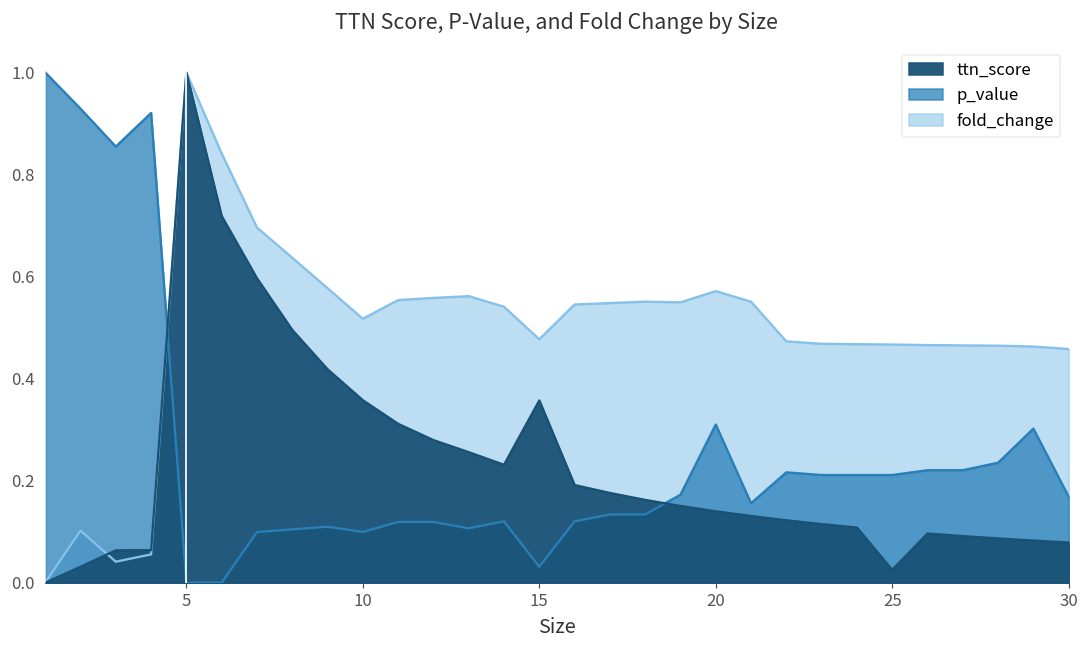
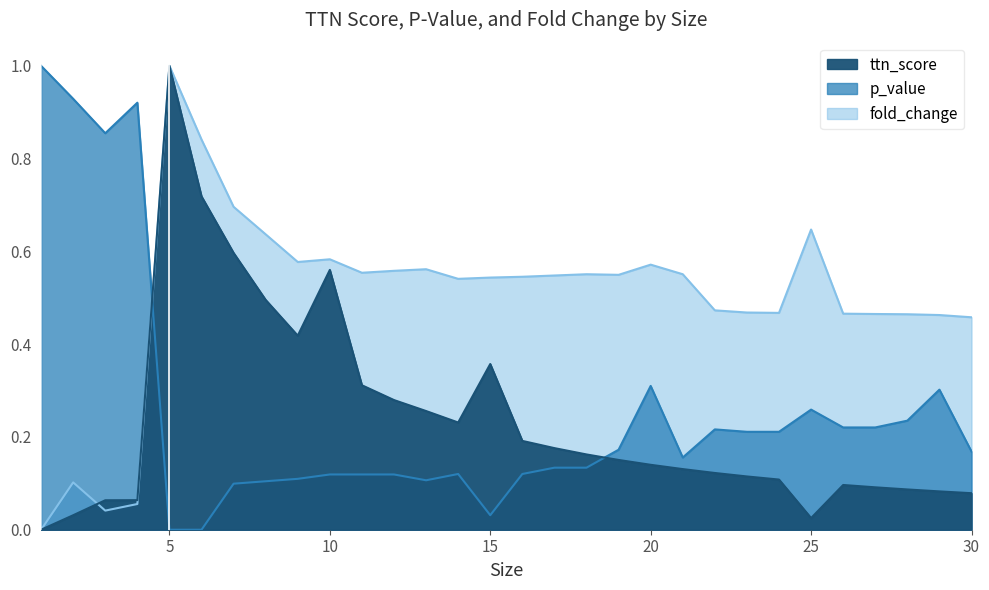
  {
    "fold_change": {
-     "10": 0.52,
-     "15": 0.48,
+     "10": 0.58,
+     "15": 0.54,
      "20": 0.57,
-     "25": 0.47,
+     "25": 0.65,
      "30": 0.46
    },
    "p_value": {
      "5": 0.00,
-     "10": 0.10,
+     "10": 0.12,
      "15": 0.03,
      "20": 0.31,
-     "25": 0.21,
+     "25": 0.26,
      "30": 0.17
    },
    "ttn_score": {
-     "10": 0.36,
+     "10": 0.56,
      "15": 0.36,
      "20": 0.14,
      "25": 0.03,
      "30": 0.08
    }
  }
